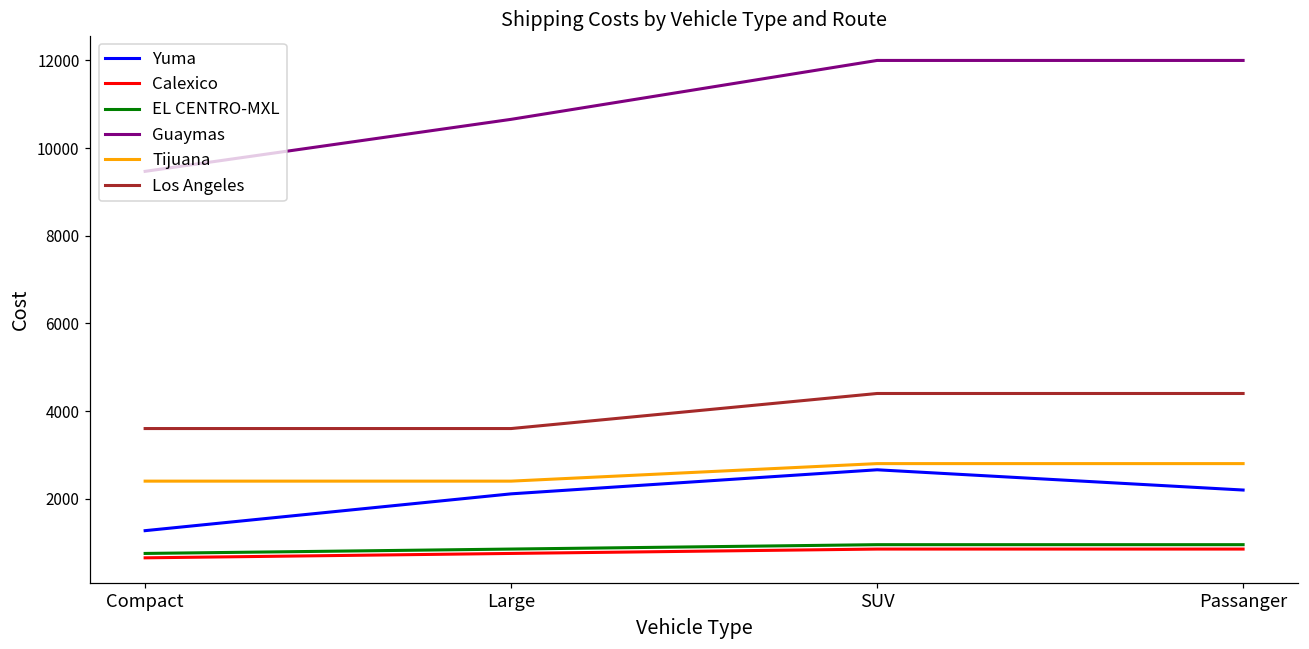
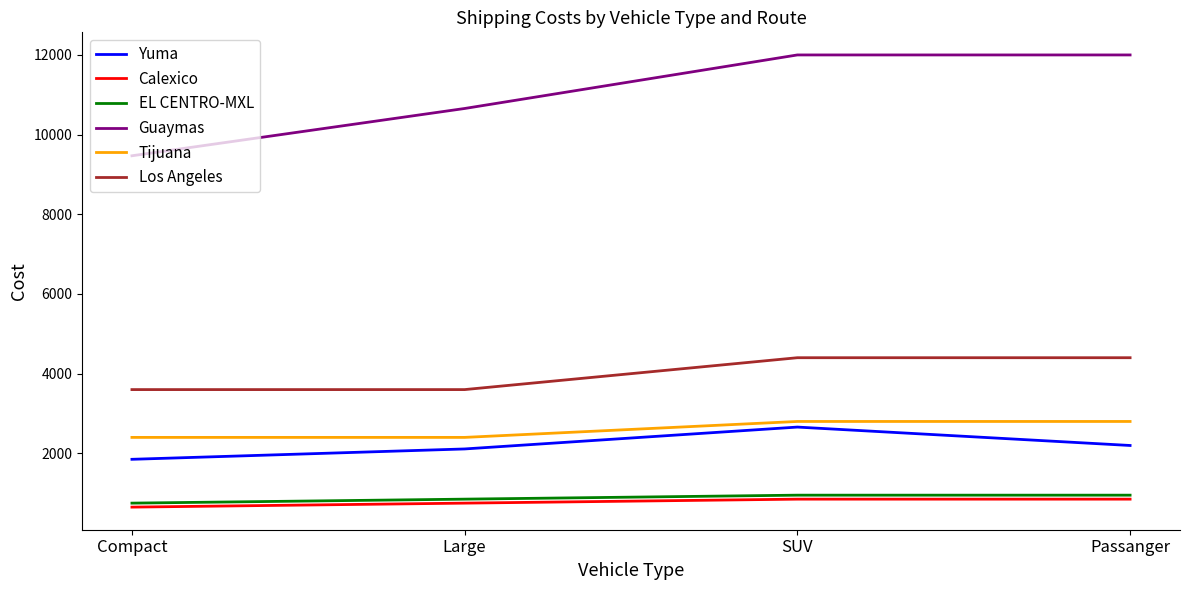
  {
    "Yuma": {
-     "Compact": 1300,
+     "Compact": 1900,
      "Large": 2100,
      "SUV": 2700,
      "Passanger": 2200
    },
    "Calexico": {
      "Compact": 700,
      "Large": 800,
      "SUV": 900,
      "Passanger": 900
    },
    "EL CENTRO-MXL": {
      "Compact": 800,
      "Large": 900,
      "SUV": 1000,
      "Passanger": 1000
    },
    "Guaymas": {
      "Large": 10700,
      "SUV": 12000,
      "Passanger": 12000
    },
    "Tijuana": {
      "Compact": 2400,
      "Large": 2400,
      "SUV": 2800,
      "Passanger": 2800
    },
    "Los Angeles": {
      "Compact": 3600,
      "Large": 3600,
      "SUV": 4400,
      "Passanger": 4400
    }
  }
